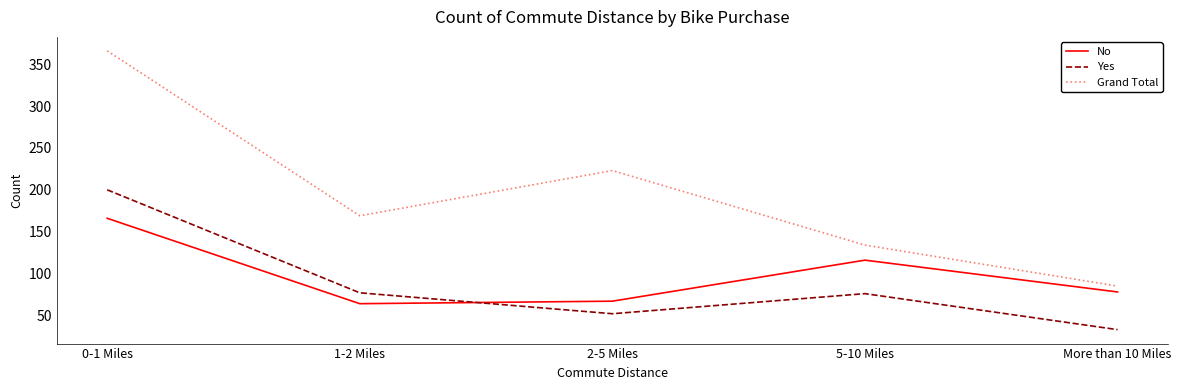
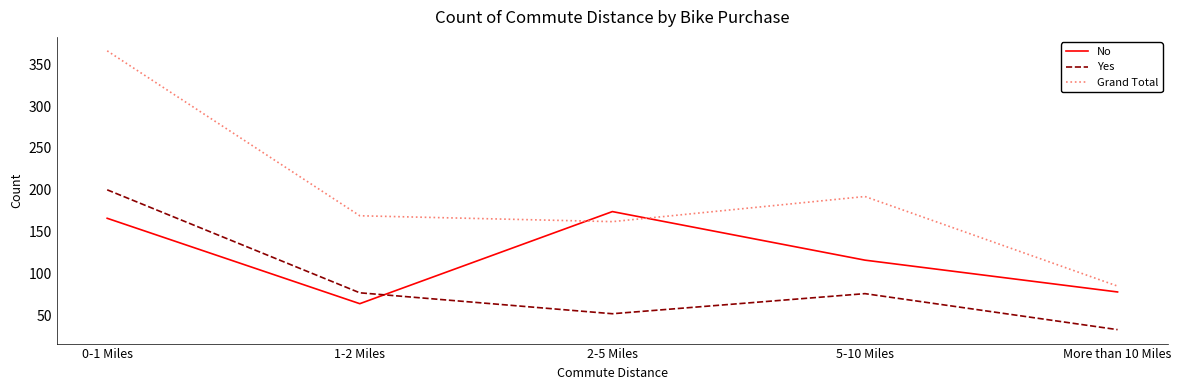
  {
    "No": {
      "0-1 Miles": 170,
      "1-2 Miles": 60,
-     "2-5 Miles": 70,
+     "2-5 Miles": 170,
      "5-10 Miles": 120,
      "More than 10 Miles": 80
    },
    "Yes": {
      "0-1 Miles": 200,
      "1-2 Miles": 80,
      "2-5 Miles": 50,
      "5-10 Miles": 80,
      "More than 10 Miles": 30
    },
    "Grand Total": {
      "0-1 Miles": 370,
      "1-2 Miles": 170,
-     "2-5 Miles": 220,
-     "5-10 Miles": 130,
+     "2-5 Miles": 160,
+     "5-10 Miles": 190,
      "More than 10 Miles": 90
    }
  }
